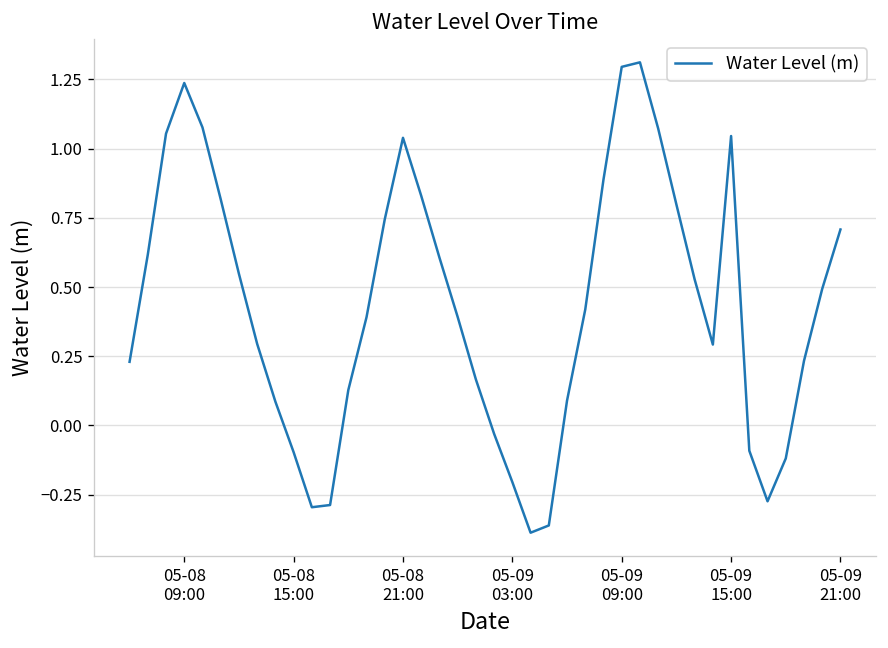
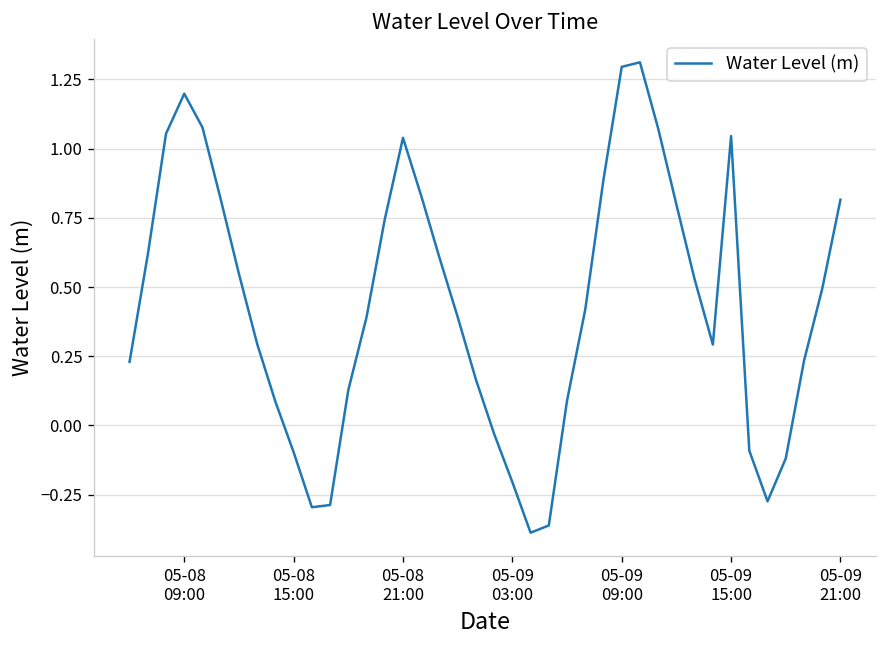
  {
-   "05-08 09:00": 1.24,
+   "05-08 09:00": 1.20,
    "05-08 15:00": -0.10,
    "05-08 21:00": 1.04,
    "05-09 03:00": -0.20,
    "05-09 09:00": 1.30,
    "05-09 15:00": 1.05,
-   "05-09 21:00": 0.71
+   "05-09 21:00": 0.82
  }
